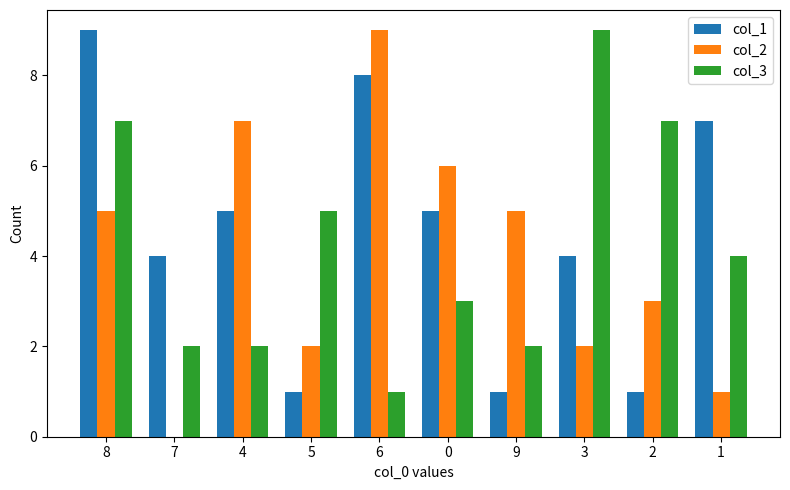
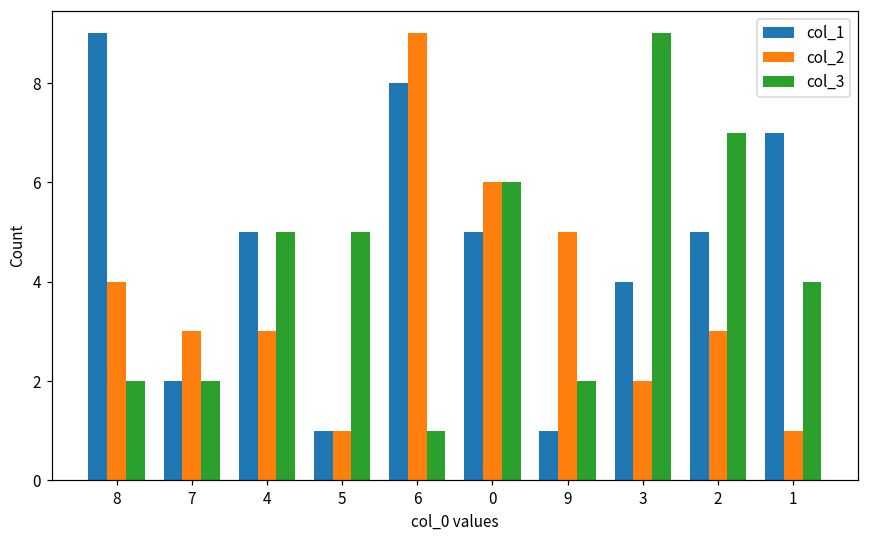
  {
    "col_1": {
      "8": 9,
-     "7": 4,
+     "7": 2,
      "4": 5,
      "5": 1,
      "6": 8,
      "0": 5,
      "9": 1,
      "3": 4,
-     "2": 1,
+     "2": 5,
      "1": 7
    },
    "col_2": {
-     "8": 5,
-     "7": 0,
-     "4": 7,
-     "5": 2,
+     "8": 4,
+     "7": 3,
+     "4": 3,
+     "5": 1,
      "6": 9,
      "0": 6,
      "9": 5,
      "3": 2,
      "2": 3,
      "1": 1
    },
    "col_3": {
-     "8": 7,
+     "8": 2,
      "7": 2,
-     "4": 2,
+     "4": 5,
      "5": 5,
      "6": 1,
-     "0": 3,
+     "0": 6,
      "9": 2,
      "3": 9,
      "2": 7,
      "1": 4
    }
  }
